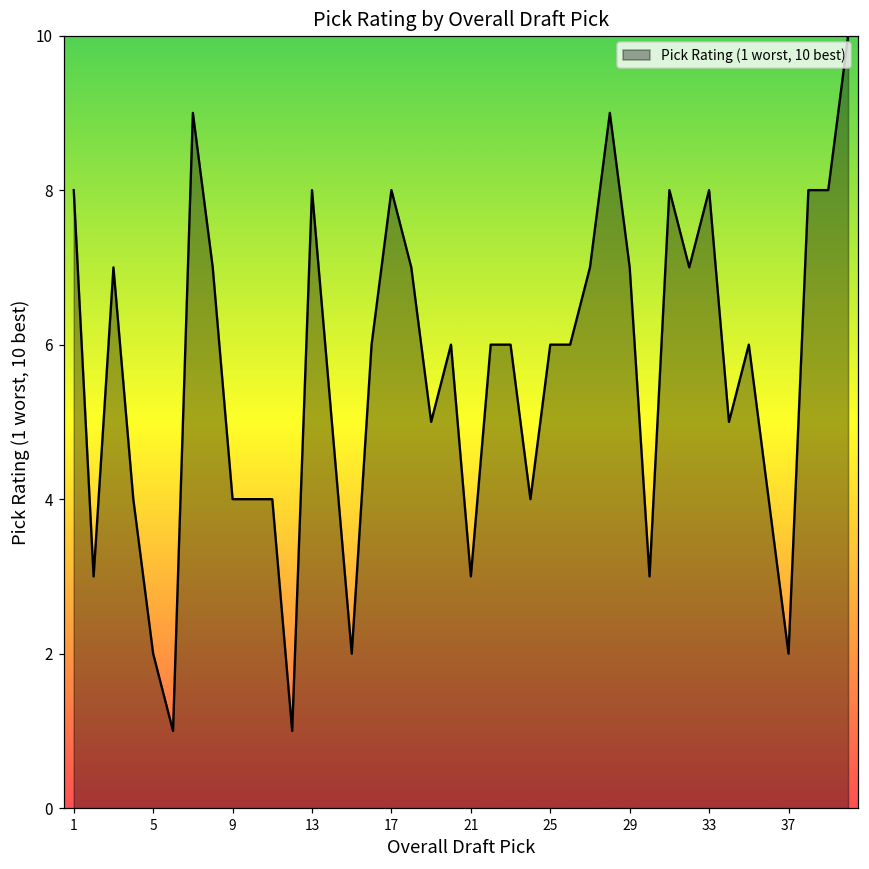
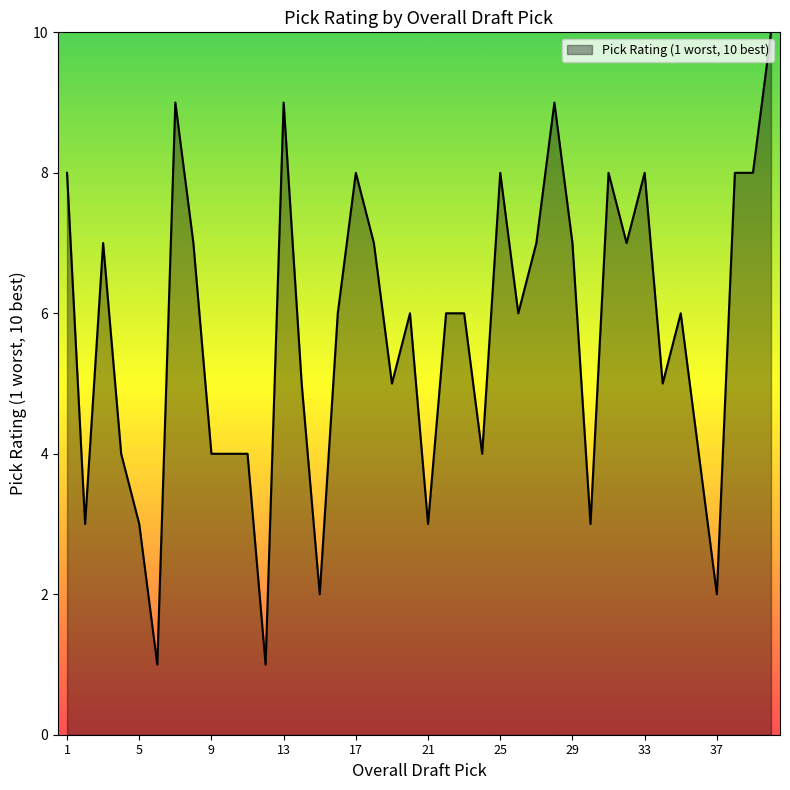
  {
    "1": 8,
-   "5": 2,
+   "5": 3,
    "9": 4,
-   "13": 8,
+   "13": 9,
    "17": 8,
    "21": 3,
-   "25": 6,
+   "25": 8,
    "29": 7,
    "33": 8,
    "37": 2
  }
